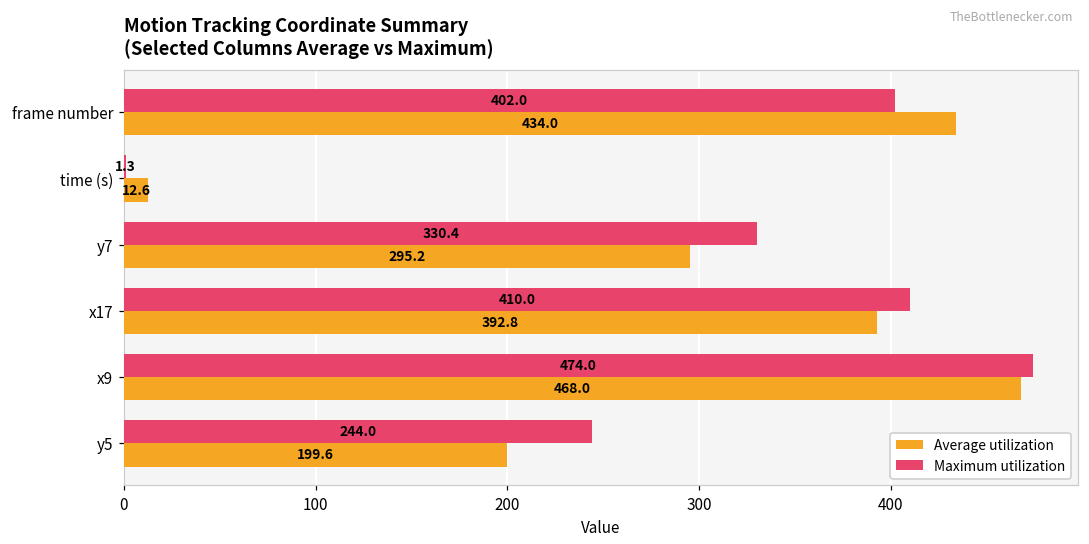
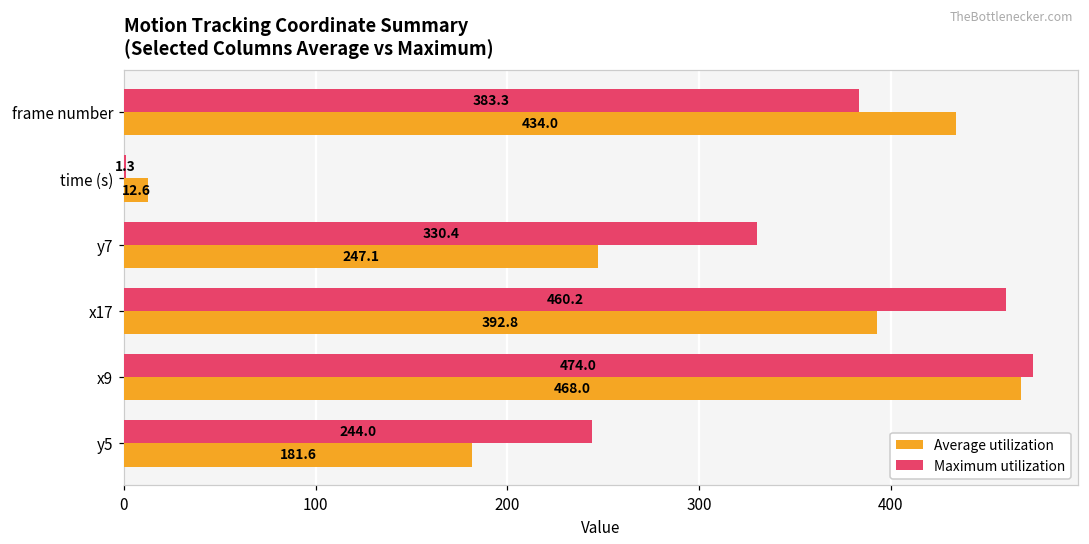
  {
    "Average utilization": {
      "frame number": 434.0,
      "time (s)": 12.6,
-     "y7": 295.2,
+     "y7": 247.1,
      "x17": 392.8,
      "x9": 468.0,
-     "y5": 199.6
+     "y5": 181.6
    },
    "Maximum utilization": {
-     "frame number": 402.0,
+     "frame number": 383.3,
      "time (s)": 1.3,
      "y7": 330.4,
-     "x17": 410.0,
+     "x17": 460.2,
      "x9": 474.0,
      "y5": 244.0
    }
  }
